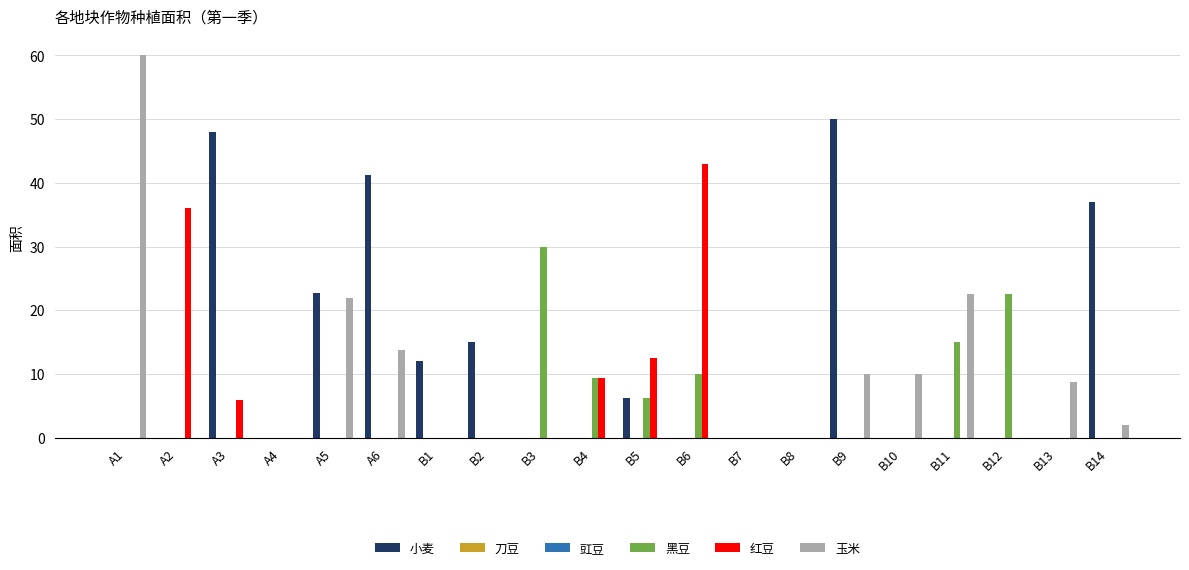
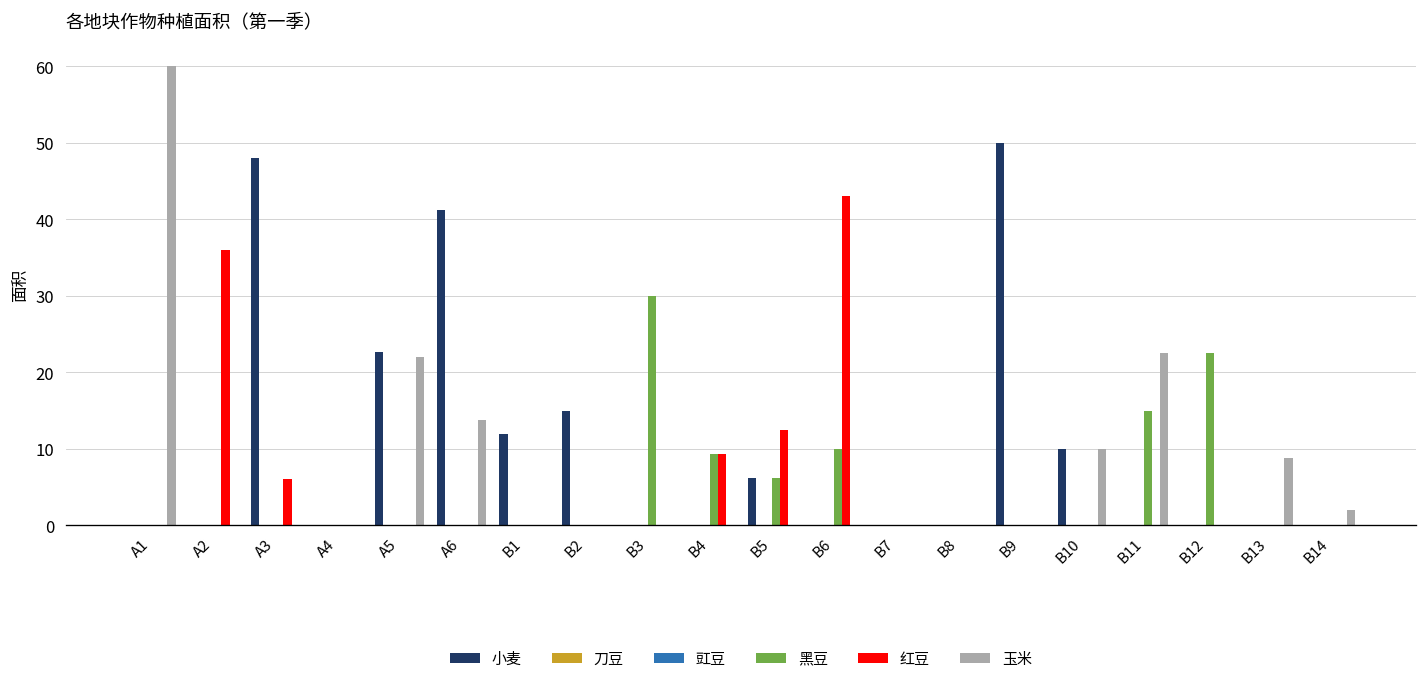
  {
    "小麦": {
      "A1": 0,
      "A2": 0,
      "A3": 48,
      "A4": 0,
      "A5": 23,
      "A6": 41,
      "B1": 12,
      "B2": 15,
      "B3": 0,
      "B4": 0,
      "B5": 6,
      "B6": 0,
      "B7": 0,
      "B8": 0,
      "B9": 50,
-     "B10": 0,
+     "B10": 10,
      "B11": 0,
      "B12": 0,
      "B13": 0,
-     "B14": 37
+     "B14": 0
    },
    "刀豆": {
      "A1": 0,
      "A2": 0,
      "A3": 0,
      "A4": 0,
      "A5": 0,
      "A6": 0,
      "B1": 0,
      "B2": 0,
      "B3": 0,
      "B4": 0,
      "B5": 0,
      "B6": 0,
      "B7": 0,
      "B8": 0,
      "B9": 0,
      "B10": 0,
      "B11": 0,
      "B12": 0,
      "B13": 0,
      "B14": 0
    },
    "豇豆": {
      "A1": 0,
      "A2": 0,
      "A3": 0,
      "A4": 0,
      "A5": 0,
      "A6": 0,
      "B1": 0,
      "B2": 0,
      "B3": 0,
      "B4": 0,
      "B5": 0,
      "B6": 0,
      "B7": 0,
      "B8": 0,
      "B9": 0,
      "B10": 0,
      "B11": 0,
      "B12": 0,
      "B13": 0,
      "B14": 0
    },
    "黑豆": {
      "A1": 0,
      "A2": 0,
      "A3": 0,
      "A4": 0,
      "A5": 0,
      "A6": 0,
      "B1": 0,
      "B2": 0,
      "B3": 30,
      "B4": 9,
      "B5": 6,
      "B6": 10,
      "B7": 0,
      "B8": 0,
      "B9": 0,
      "B10": 0,
      "B11": 15,
      "B12": 23,
      "B13": 0,
      "B14": 0
    },
    "红豆": {
      "A1": 0,
      "A2": 36,
      "A3": 6,
      "A4": 0,
      "A5": 0,
      "A6": 0,
      "B1": 0,
      "B2": 0,
      "B3": 0,
      "B4": 9,
      "B5": 13,
      "B6": 43,
      "B7": 0,
      "B8": 0,
      "B9": 0,
      "B10": 0,
      "B11": 0,
      "B12": 0,
      "B13": 0,
      "B14": 0
    },
    "玉米": {
      "A1": 60,
      "A2": 0,
      "A3": 0,
      "A4": 0,
      "A5": 22,
      "A6": 14,
      "B1": 0,
      "B2": 0,
      "B3": 0,
      "B4": 0,
      "B5": 0,
      "B6": 0,
      "B7": 0,
      "B8": 0,
-     "B9": 10,
+     "B9": 0,
      "B10": 10,
      "B11": 23,
      "B12": 0,
      "B13": 9,
      "B14": 2
    }
  }
